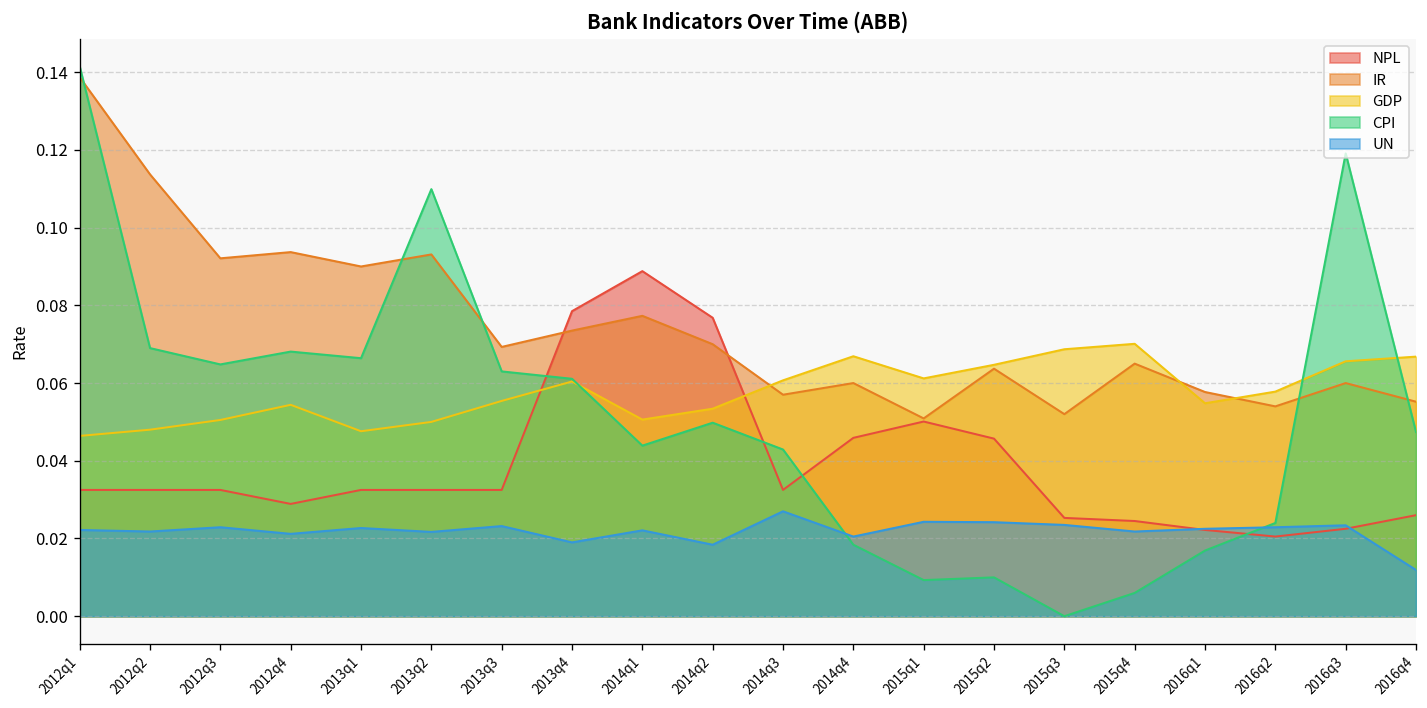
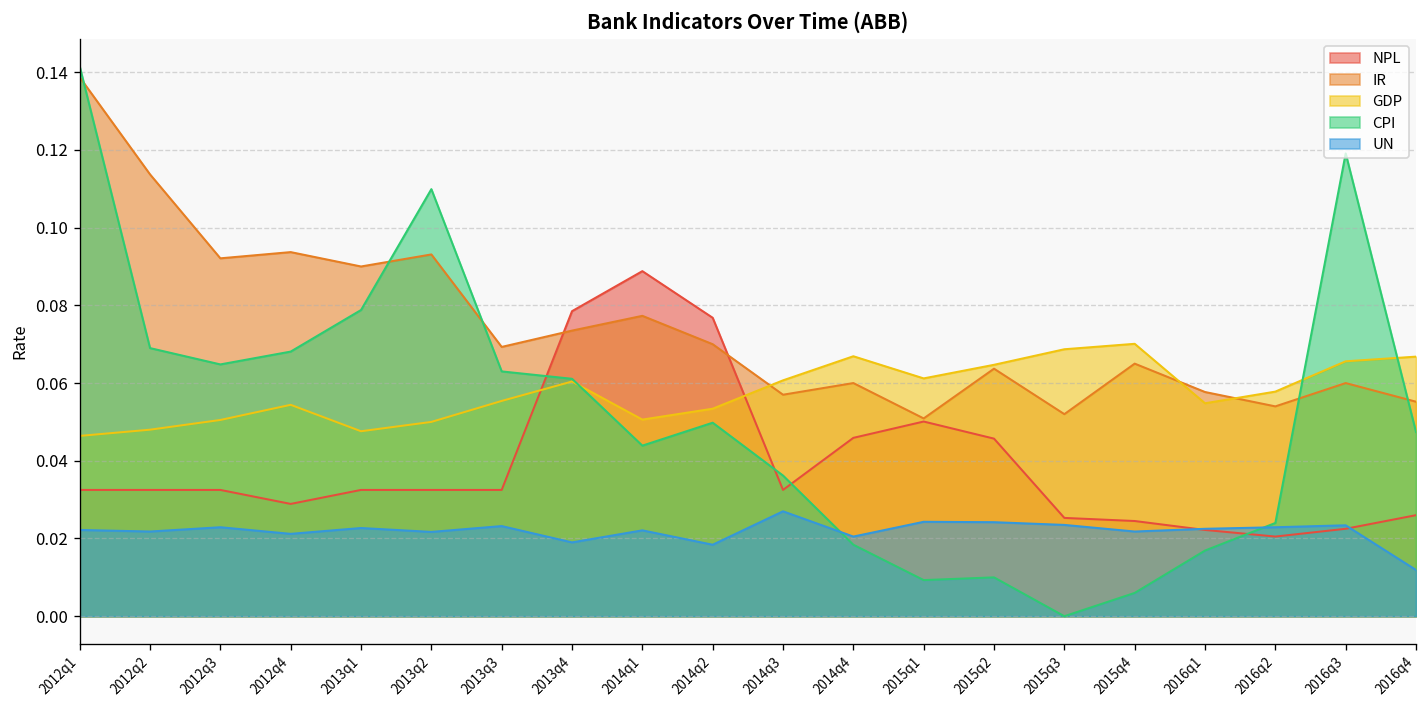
  {
    "CPI": {
      "2012q1": 0.142,
      "2012q2": 0.069,
      "2012q3": 0.065,
      "2012q4": 0.068,
-     "2013q1": 0.066,
+     "2013q1": 0.079,
      "2013q2": 0.110,
      "2013q3": 0.063,
      "2014q1": 0.044,
      "2014q2": 0.050,
-     "2014q3": 0.043,
+     "2014q3": 0.036,
      "2014q4": 0.018,
      "2015q1": 0.009,
      "2015q2": 0.010,
      "2015q3": 0.000,
      "2015q4": 0.006,
      "2016q1": 0.017,
      "2016q2": 0.024,
      "2016q4": 0.047
    },
    "UN": {
      "2012q1": 0.022,
      "2012q2": 0.022,
      "2012q3": 0.023,
      "2012q4": 0.021,
      "2013q1": 0.023,
      "2013q2": 0.022,
      "2013q3": 0.023,
      "2013q4": 0.019,
      "2014q1": 0.022,
      "2014q2": 0.018,
      "2014q3": 0.027,
      "2014q4": 0.021,
      "2015q1": 0.024,
      "2015q2": 0.024,
      "2015q3": 0.024,
      "2015q4": 0.022,
      "2016q2": 0.023,
      "2016q3": 0.023,
      "2016q4": 0.012
    }
  }
